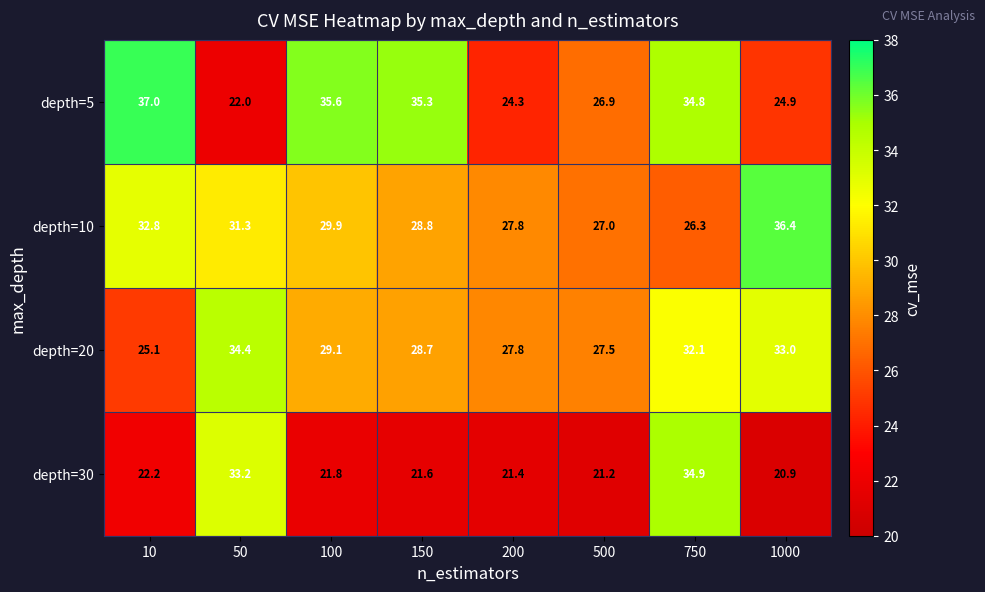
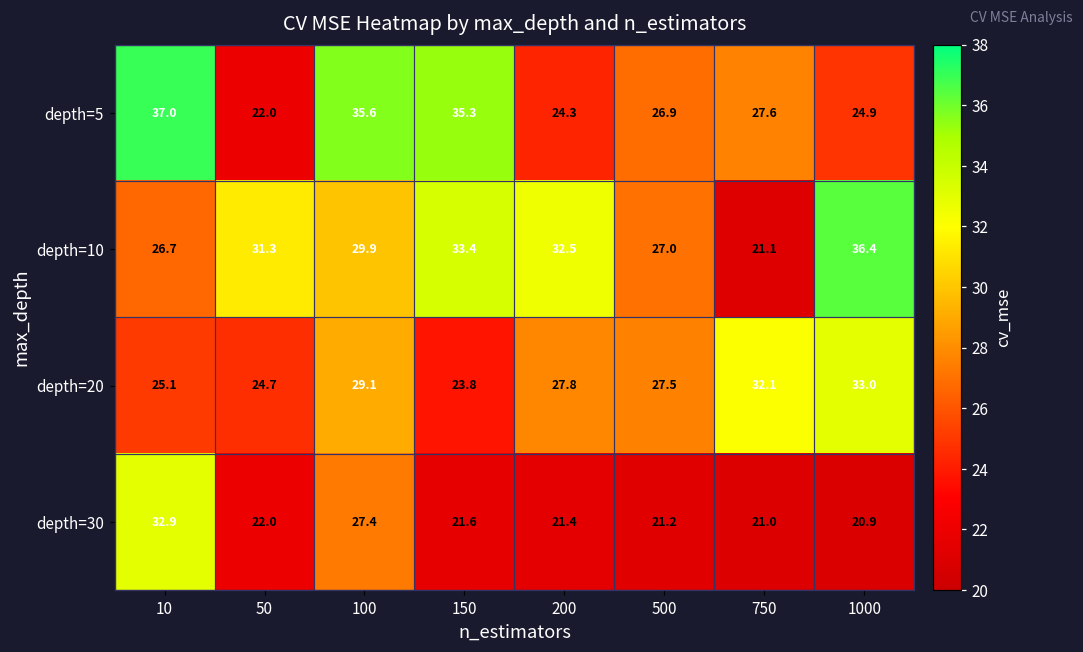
  {
    "depth=5": {
      "10": 37.0,
      "50": 22.0,
      "100": 35.6,
      "150": 35.3,
      "200": 24.3,
      "500": 26.9,
-     "750": 34.8,
+     "750": 27.6,
      "1000": 24.9
    },
    "depth=10": {
-     "10": 32.8,
+     "10": 26.7,
      "50": 31.3,
      "100": 29.9,
-     "150": 28.8,
-     "200": 27.8,
+     "150": 33.4,
+     "200": 32.5,
      "500": 27.0,
-     "750": 26.3,
+     "750": 21.1,
      "1000": 36.4
    },
    "depth=20": {
      "10": 25.1,
-     "50": 34.4,
+     "50": 24.7,
      "100": 29.1,
-     "150": 28.7,
+     "150": 23.8,
      "200": 27.8,
      "500": 27.5,
      "750": 32.1,
      "1000": 33.0
    },
    "depth=30": {
-     "10": 22.2,
-     "50": 33.2,
-     "100": 21.8,
+     "10": 32.9,
+     "50": 22.0,
+     "100": 27.4,
      "150": 21.6,
      "200": 21.4,
      "500": 21.2,
-     "750": 34.9,
+     "750": 21.0,
      "1000": 20.9
    }
  }
